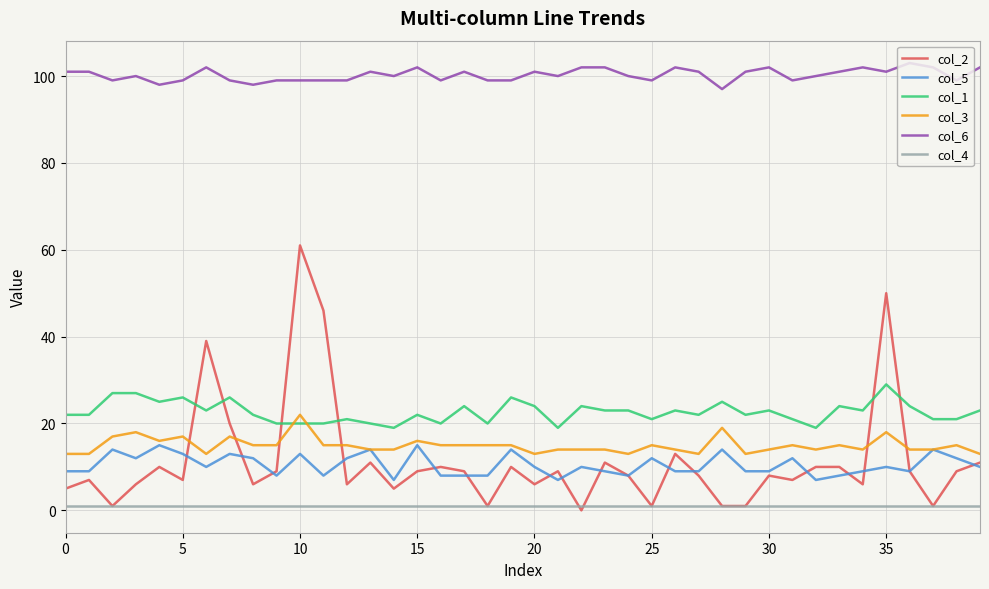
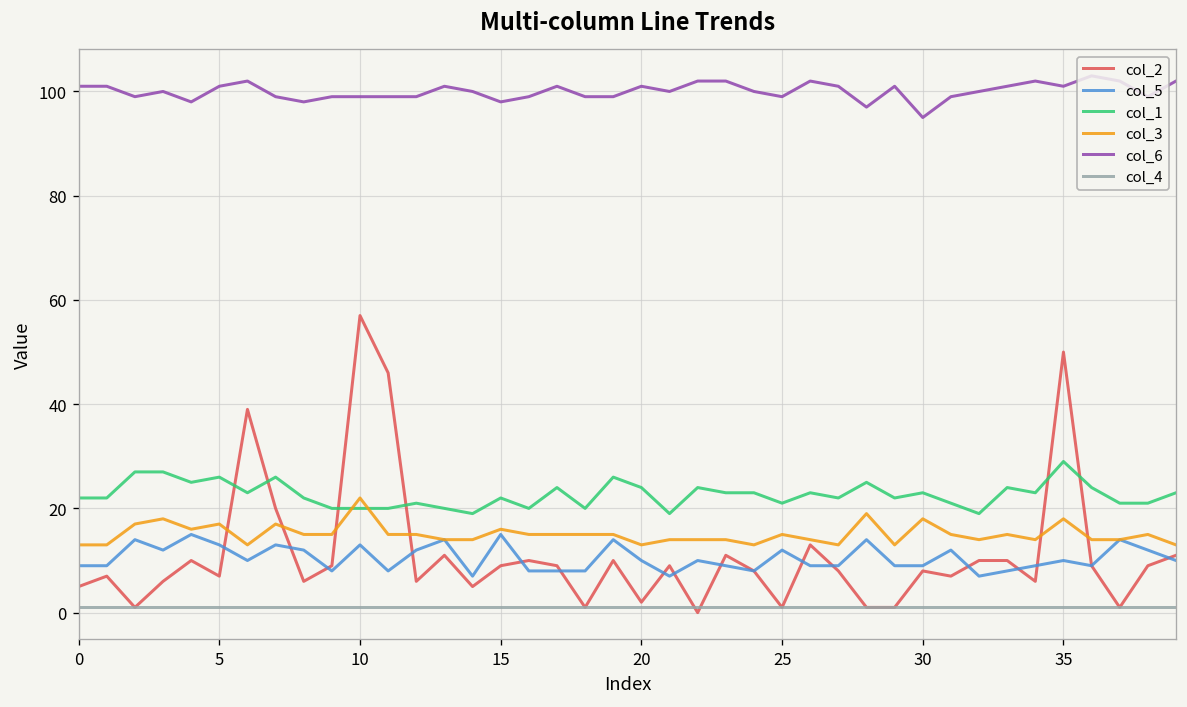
  {
    "col_2": {
      "0": 5,
      "5": 7,
-     "10": 61,
+     "10": 57,
      "15": 9,
-     "20": 6,
+     "20": 2,
      "30": 8,
      "35": 50
    },
    "col_5": {
      "0": 9,
      "5": 13,
      "10": 13,
      "15": 15,
      "20": 10,
      "25": 12,
      "30": 9,
      "35": 10
    },
    "col_1": {
      "0": 22,
      "5": 26,
      "10": 20,
      "15": 22,
      "20": 24,
      "25": 21,
      "30": 23,
      "35": 29
    },
    "col_3": {
      "0": 13,
      "5": 17,
      "10": 22,
      "15": 16,
      "20": 13,
      "25": 15,
-     "30": 14,
+     "30": 18,
      "35": 18
    },
    "col_6": {
      "0": 101,
-     "5": 99,
+     "5": 101,
      "10": 99,
-     "15": 102,
+     "15": 98,
      "20": 101,
      "25": 99,
-     "30": 102,
+     "30": 95,
      "35": 101
    },
    "col_4": {
      "0": 1,
      "5": 1,
      "10": 1,
      "15": 1,
      "20": 1,
      "30": 1,
      "35": 1
    }
  }
